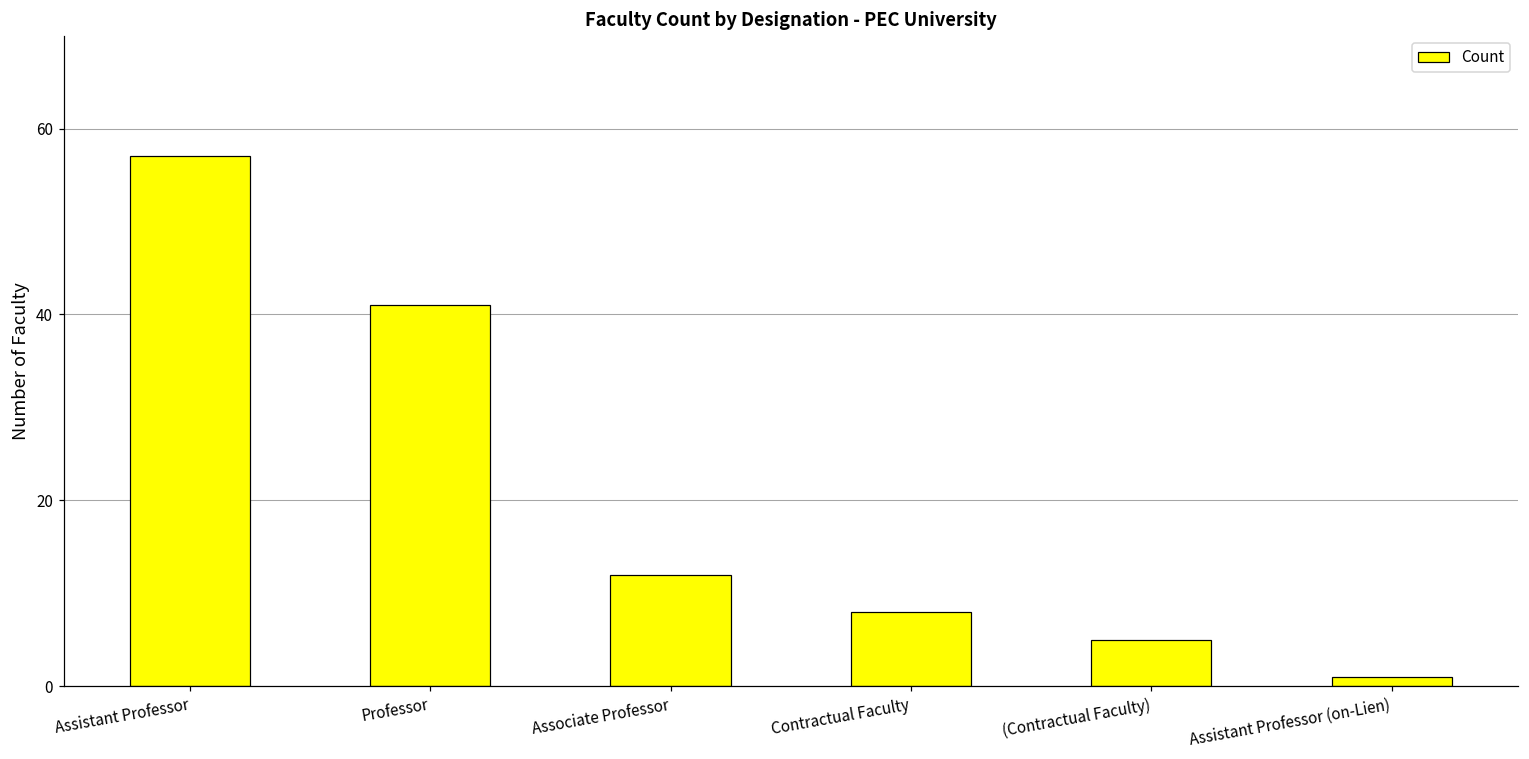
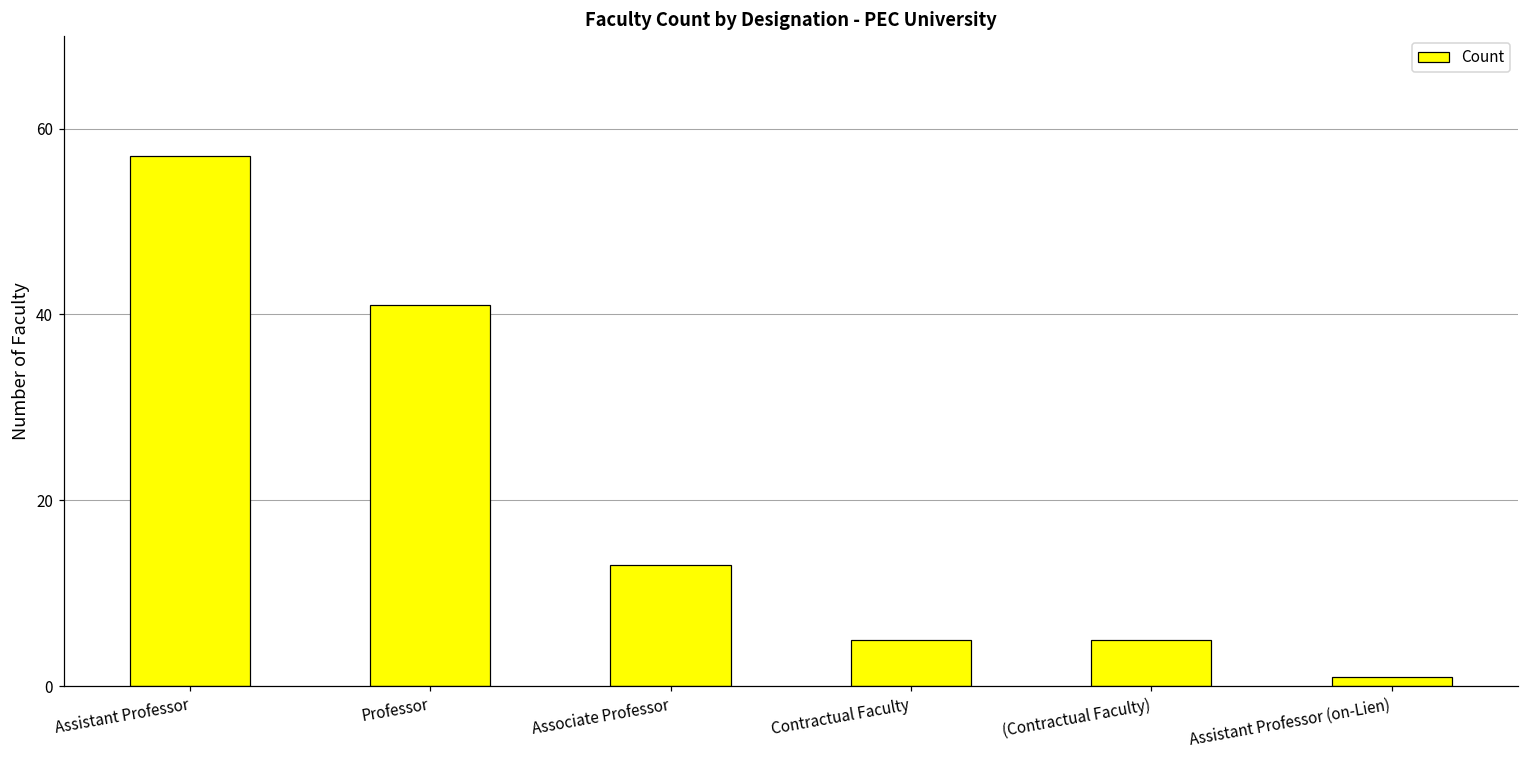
  {
    "Assistant Professor": 57,
    "Professor": 41,
-   "Associate Professor": 12,
-   "Contractual Faculty": 8,
+   "Associate Professor": 13,
+   "Contractual Faculty": 5,
    "(Contractual Faculty)": 5,
    "Assistant Professor (on-Lien)": 1
  }
